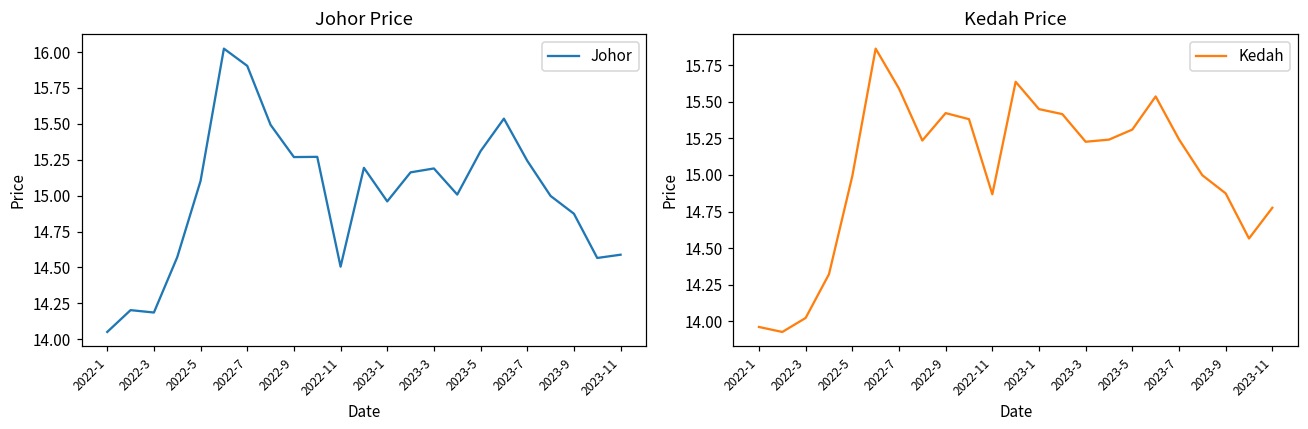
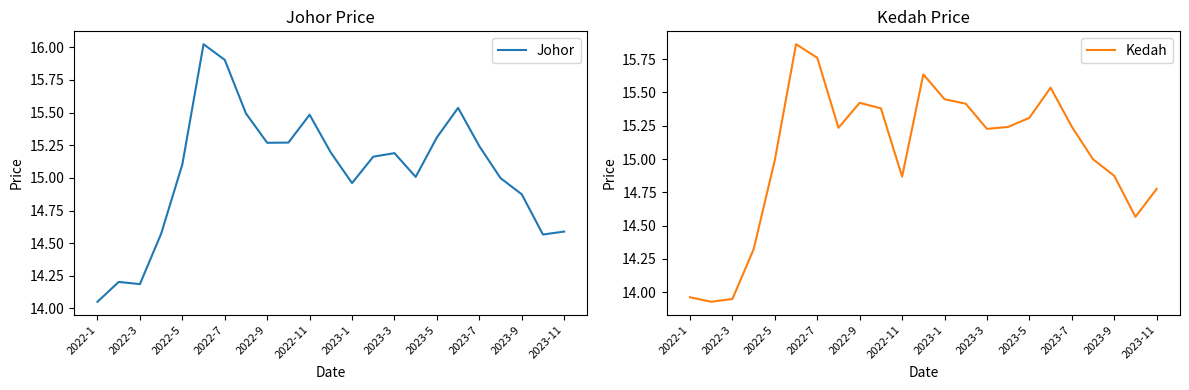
  {
    "Johor Price": {
      "2022-1": 14.05,
      "2022-3": 14.19,
      "2022-5": 15.10,
      "2022-7": 15.90,
      "2022-9": 15.27,
-     "2022-11": 14.51,
+     "2022-11": 15.48,
      "2023-1": 14.96,
      "2023-3": 15.19,
      "2023-5": 15.31,
      "2023-7": 15.24,
      "2023-9": 14.87,
      "2023-11": 14.59
    },
    "Kedah Price": {
      "2022-1": 13.96,
-     "2022-3": 14.02,
+     "2022-3": 13.95,
      "2022-5": 14.99,
-     "2022-7": 15.59,
+     "2022-7": 15.76,
      "2022-9": 15.42,
      "2022-11": 14.87,
      "2023-1": 15.45,
      "2023-3": 15.23,
      "2023-5": 15.31,
      "2023-7": 15.24,
      "2023-9": 14.87,
      "2023-11": 14.78
    }
  }
